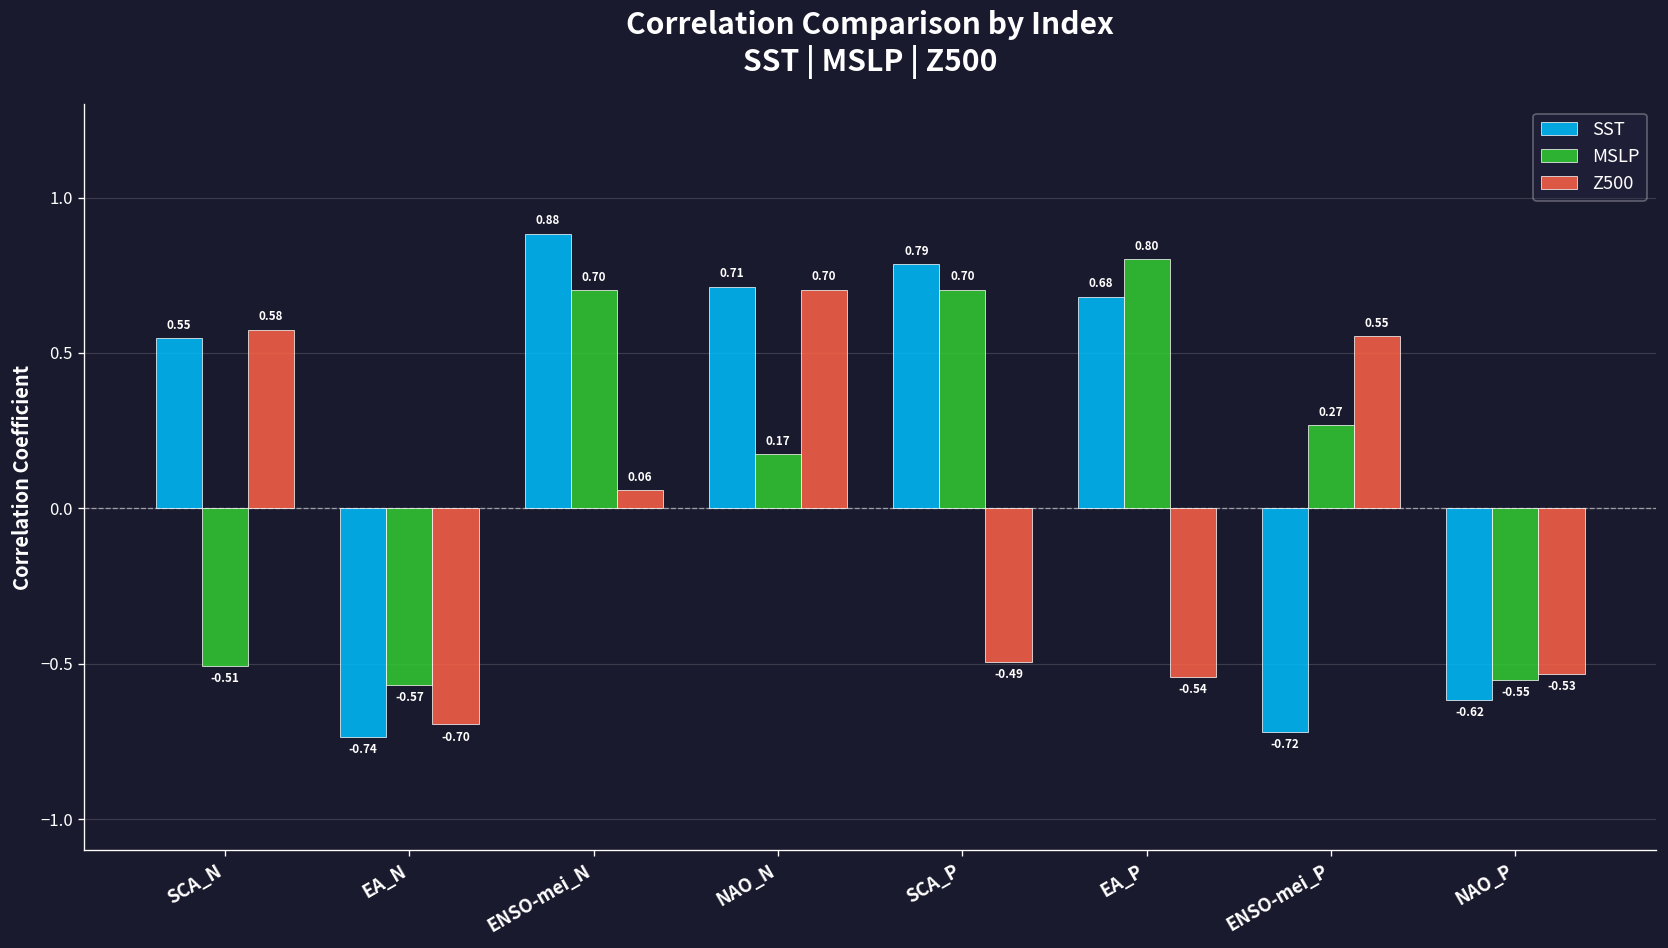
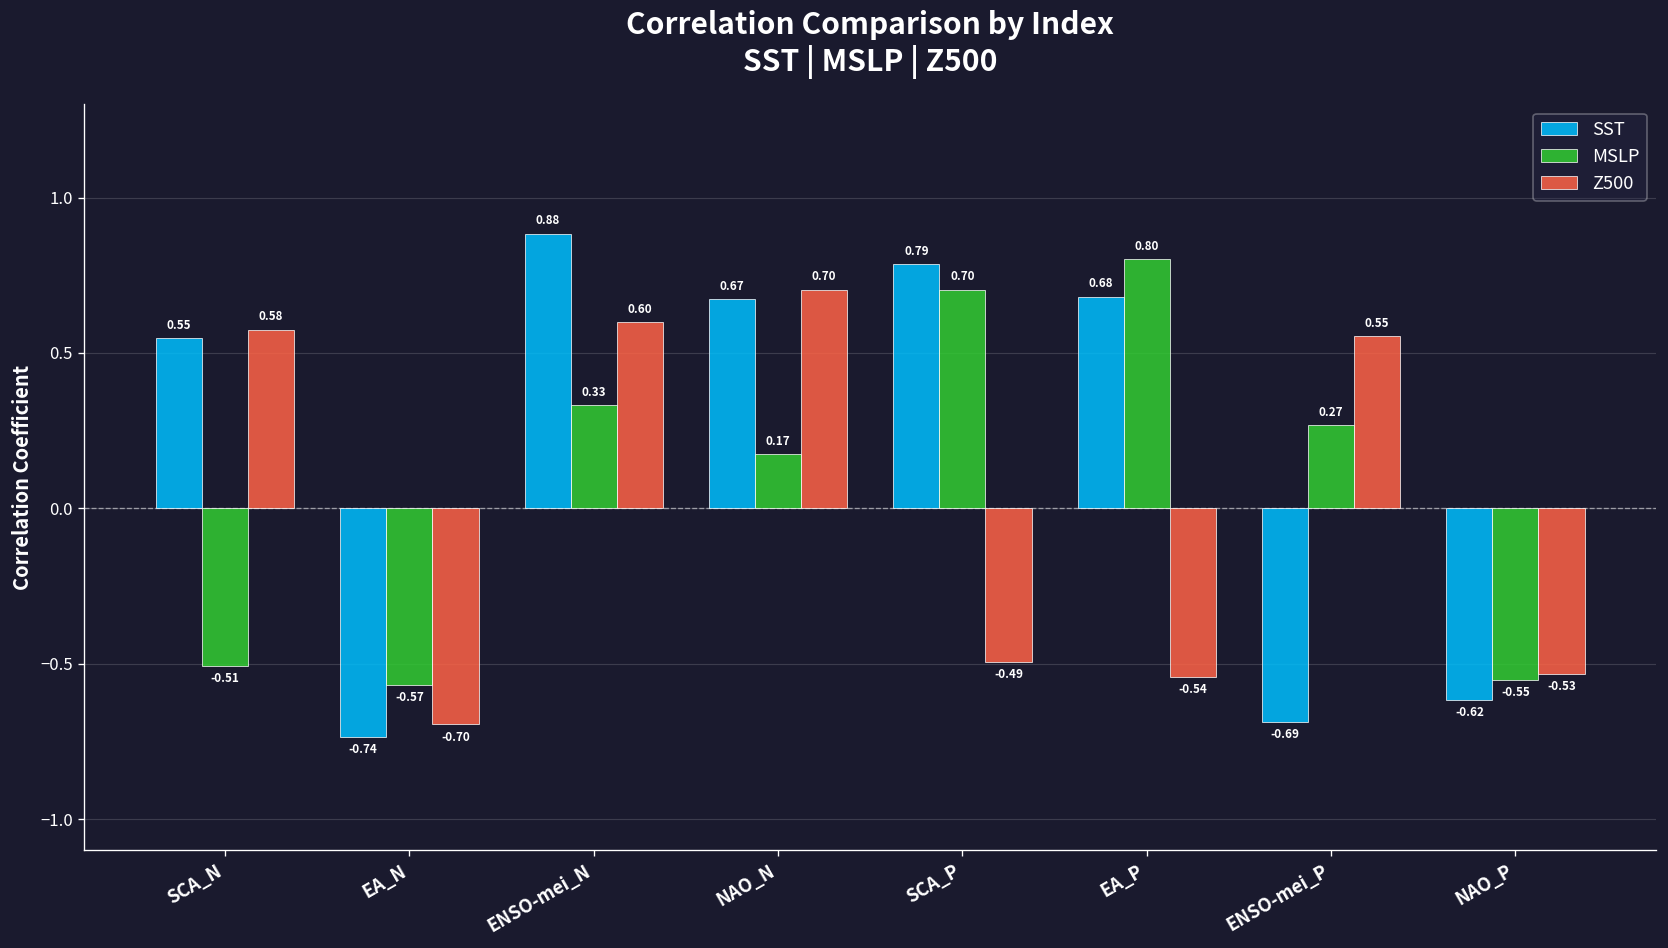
  {
    "SST": {
      "SCA_N": 0.55,
      "EA_N": -0.74,
      "ENSO-mei_N": 0.88,
-     "NAO_N": 0.71,
+     "NAO_N": 0.67,
      "SCA_P": 0.79,
      "EA_P": 0.68,
-     "ENSO-mei_P": -0.72,
+     "ENSO-mei_P": -0.69,
      "NAO_P": -0.62
    },
    "MSLP": {
      "SCA_N": -0.51,
      "EA_N": -0.57,
-     "ENSO-mei_N": 0.70,
+     "ENSO-mei_N": 0.33,
      "NAO_N": 0.17,
      "SCA_P": 0.70,
      "EA_P": 0.80,
      "ENSO-mei_P": 0.27,
      "NAO_P": -0.55
    },
    "Z500": {
      "SCA_N": 0.58,
      "EA_N": -0.70,
-     "ENSO-mei_N": 0.06,
+     "ENSO-mei_N": 0.60,
      "NAO_N": 0.70,
      "SCA_P": -0.49,
      "EA_P": -0.54,
      "ENSO-mei_P": 0.55,
      "NAO_P": -0.53
    }
  }
